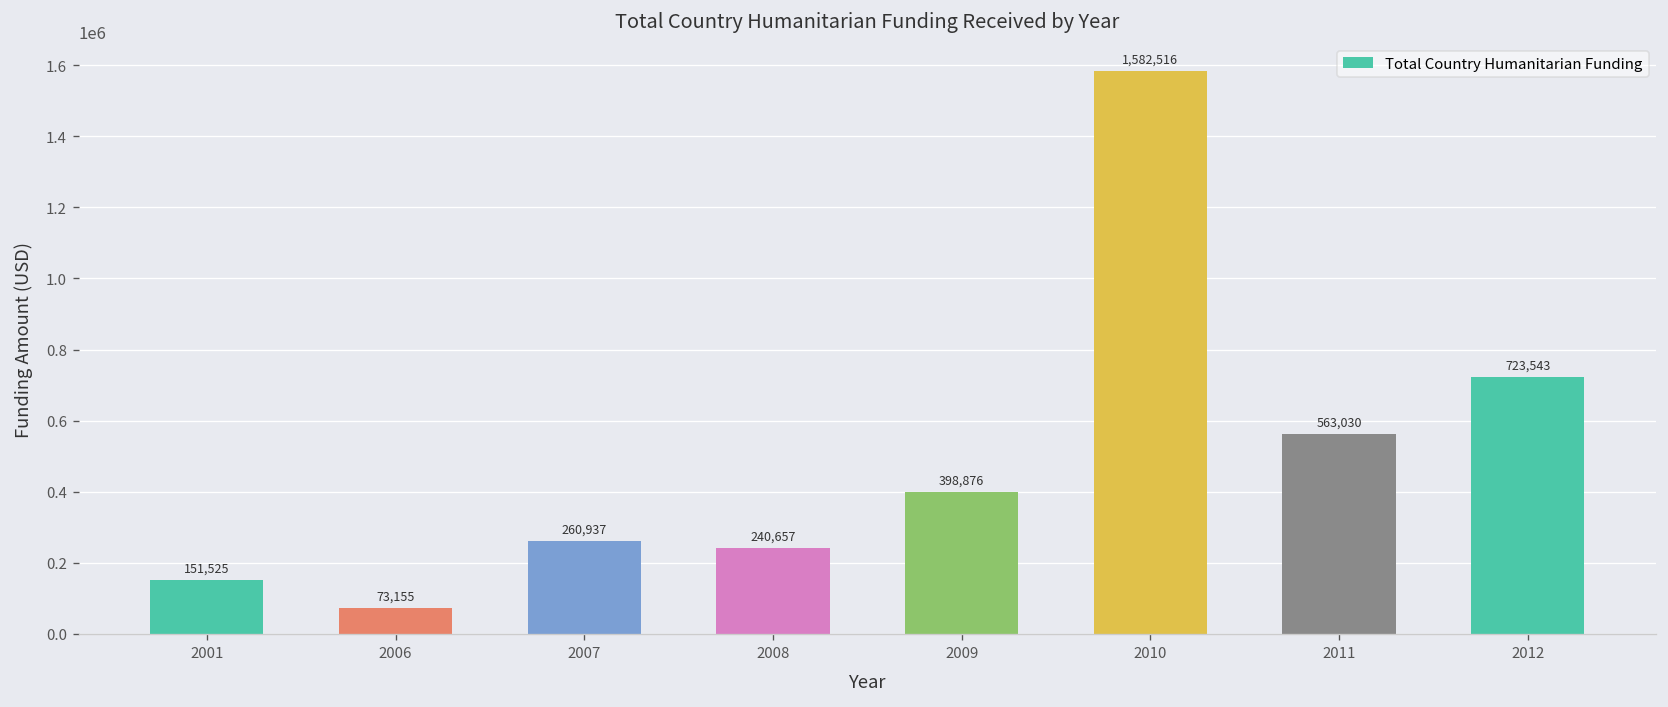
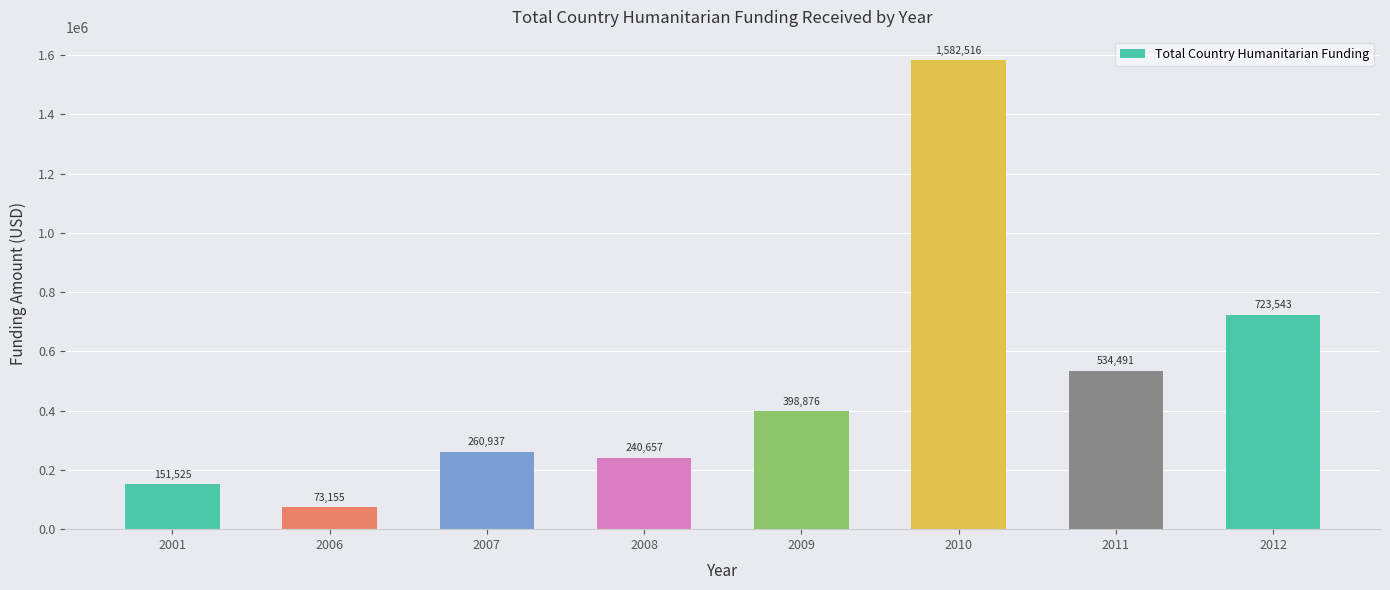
  {
    "2006": "73,155",
    "2007": "260,937",
    "2008": "240,657",
    "2009": "398,876",
    "2010": "1,582,516",
-   "2011": "563,030",
+   "2011": "534,491",
    "2012": "723,543"
  }
